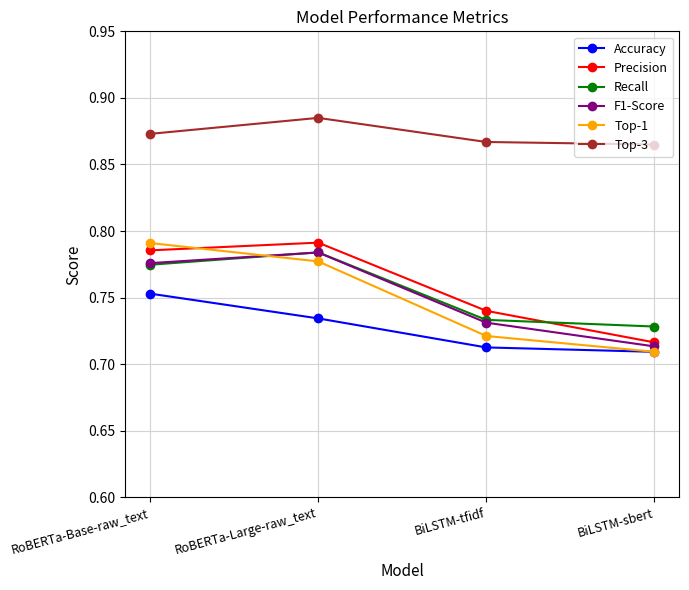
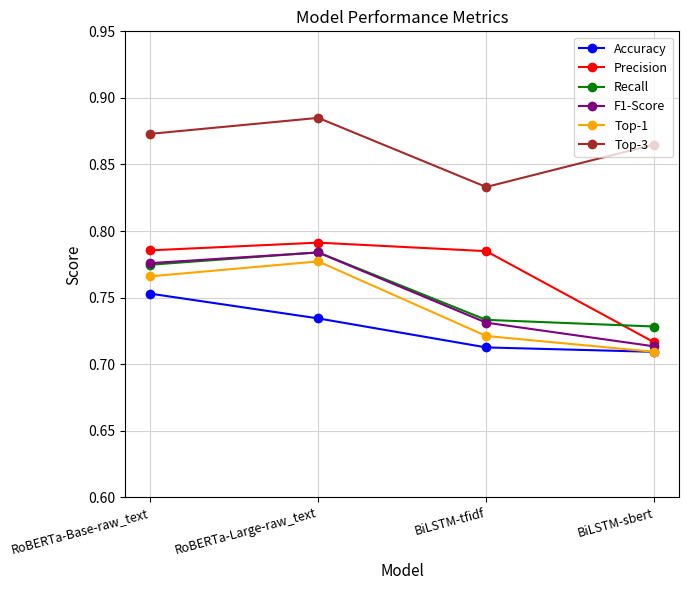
  {
    "Accuracy": {
      "RoBERTa-Base-raw_text": 0.753,
      "RoBERTa-Large-raw_text": 0.734,
      "BiLSTM-tfidf": 0.713
    },
    "Precision": {
      "RoBERTa-Base-raw_text": 0.786,
      "RoBERTa-Large-raw_text": 0.791,
-     "BiLSTM-tfidf": 0.740,
+     "BiLSTM-tfidf": 0.785,
      "BiLSTM-sbert": 0.716
    },
    "Recall": {
      "BiLSTM-tfidf": 0.733,
      "BiLSTM-sbert": 0.728
    },
    "F1-Score": {
      "BiLSTM-tfidf": 0.731,
      "BiLSTM-sbert": 0.713
    },
    "Top-1": {
-     "RoBERTa-Base-raw_text": 0.791,
+     "RoBERTa-Base-raw_text": 0.766,
      "RoBERTa-Large-raw_text": 0.777,
      "BiLSTM-tfidf": 0.721
    },
    "Top-3": {
      "RoBERTa-Base-raw_text": 0.873,
      "RoBERTa-Large-raw_text": 0.885,
-     "BiLSTM-tfidf": 0.867
+     "BiLSTM-tfidf": 0.833
    }
  }
